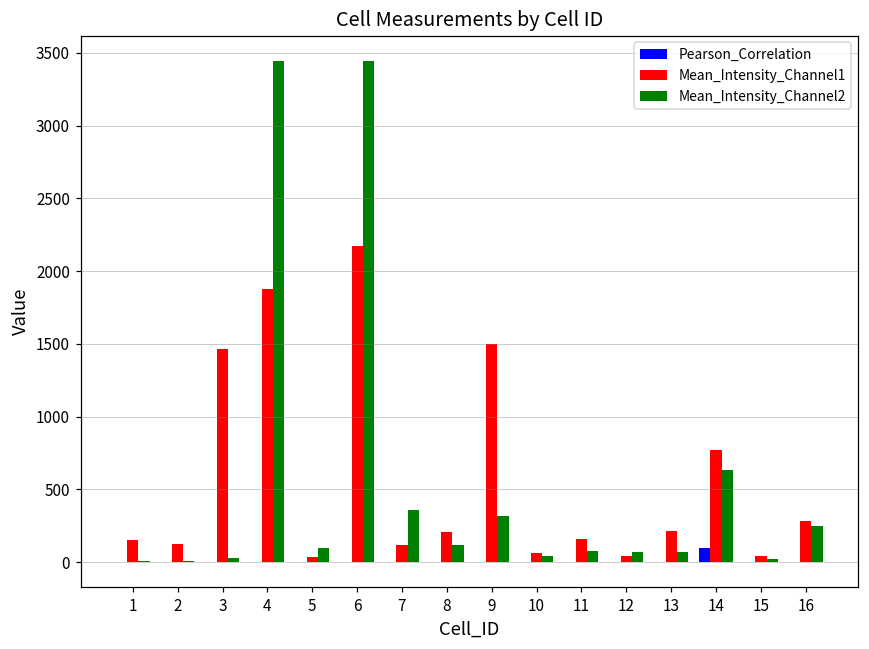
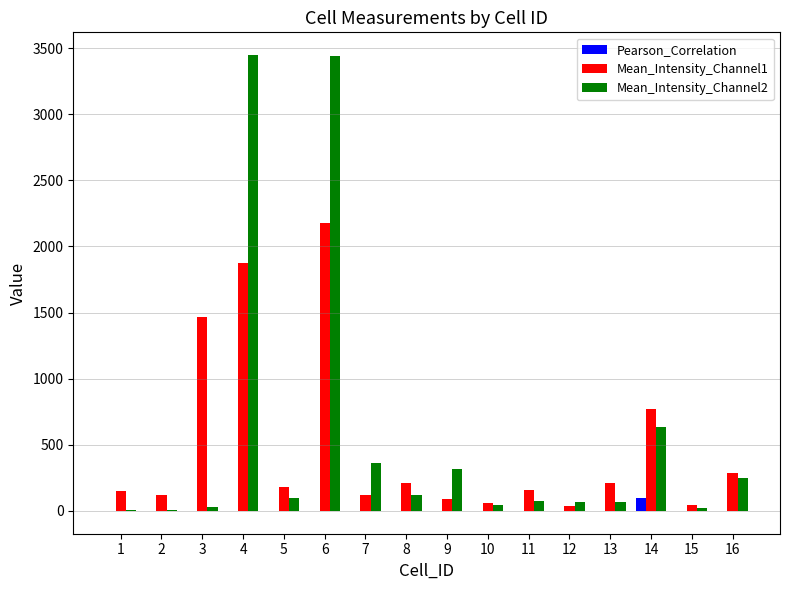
  {
    "Pearson_Correlation": {
      "14": 90
    },
    "Mean_Intensity_Channel1": {
      "1": 150,
      "2": 120,
      "3": 1460,
      "4": 1870,
-     "5": 40,
+     "5": 180,
      "6": 2180,
      "7": 120,
      "8": 210,
-     "9": 1500,
+     "9": 90,
      "10": 60,
      "11": 160,
      "12": 40,
      "13": 210,
      "14": 770,
      "15": 40,
      "16": 280
    },
    "Mean_Intensity_Channel2": {
      "3": 30,
      "4": 3450,
      "5": 100,
      "6": 3440,
      "7": 360,
      "8": 120,
      "9": 310,
      "10": 40,
      "11": 80,
      "12": 70,
      "13": 70,
      "14": 630,
      "15": 20,
      "16": 250
    }
  }
